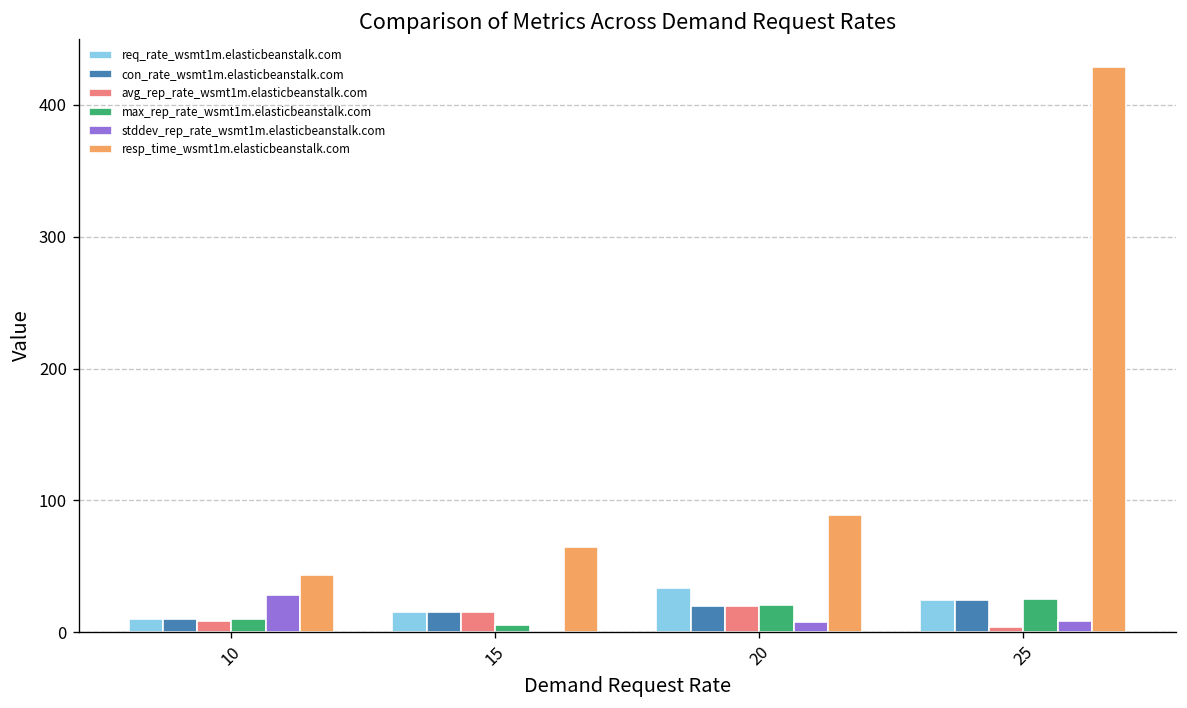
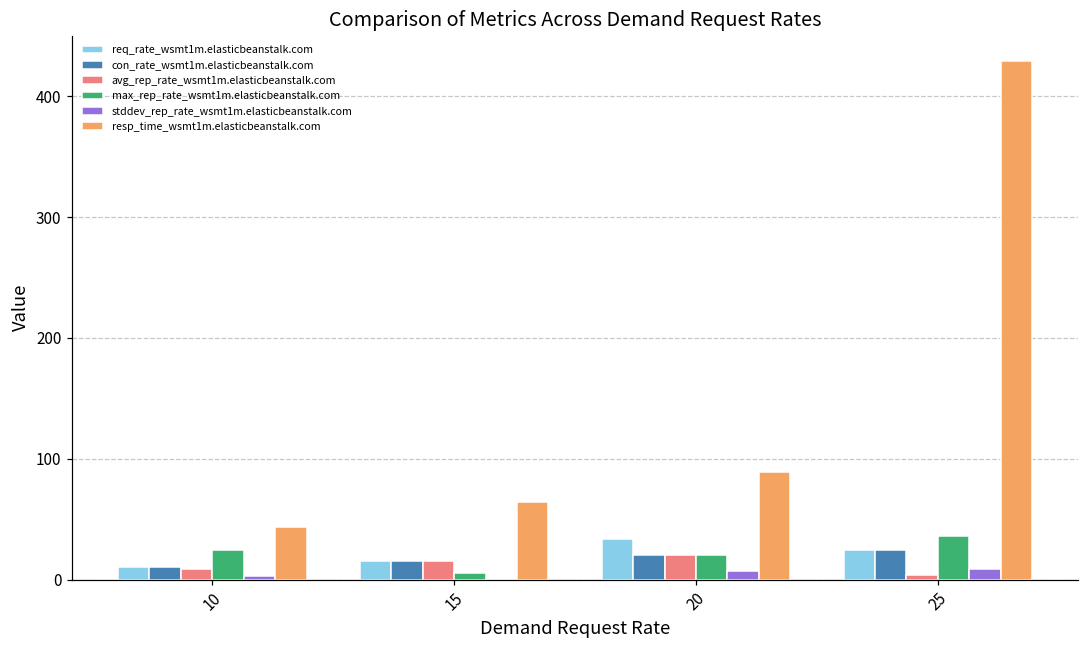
  {
    "req_rate_wsmt1m.elasticbeanstalk.com": {
      "10": 10,
      "15": 15,
      "20": 34,
      "25": 25
    },
    "con_rate_wsmt1m.elasticbeanstalk.com": {
      "10": 10,
      "15": 15,
      "20": 20,
      "25": 25
    },
    "max_rep_rate_wsmt1m.elasticbeanstalk.com": {
-     "10": 10,
+     "10": 24,
      "15": 5,
      "20": 20,
-     "25": 25
+     "25": 36
    },
    "stddev_rep_rate_wsmt1m.elasticbeanstalk.com": {
-     "10": 29,
+     "10": 3,
      "20": 7,
      "25": 9
    }
  }
